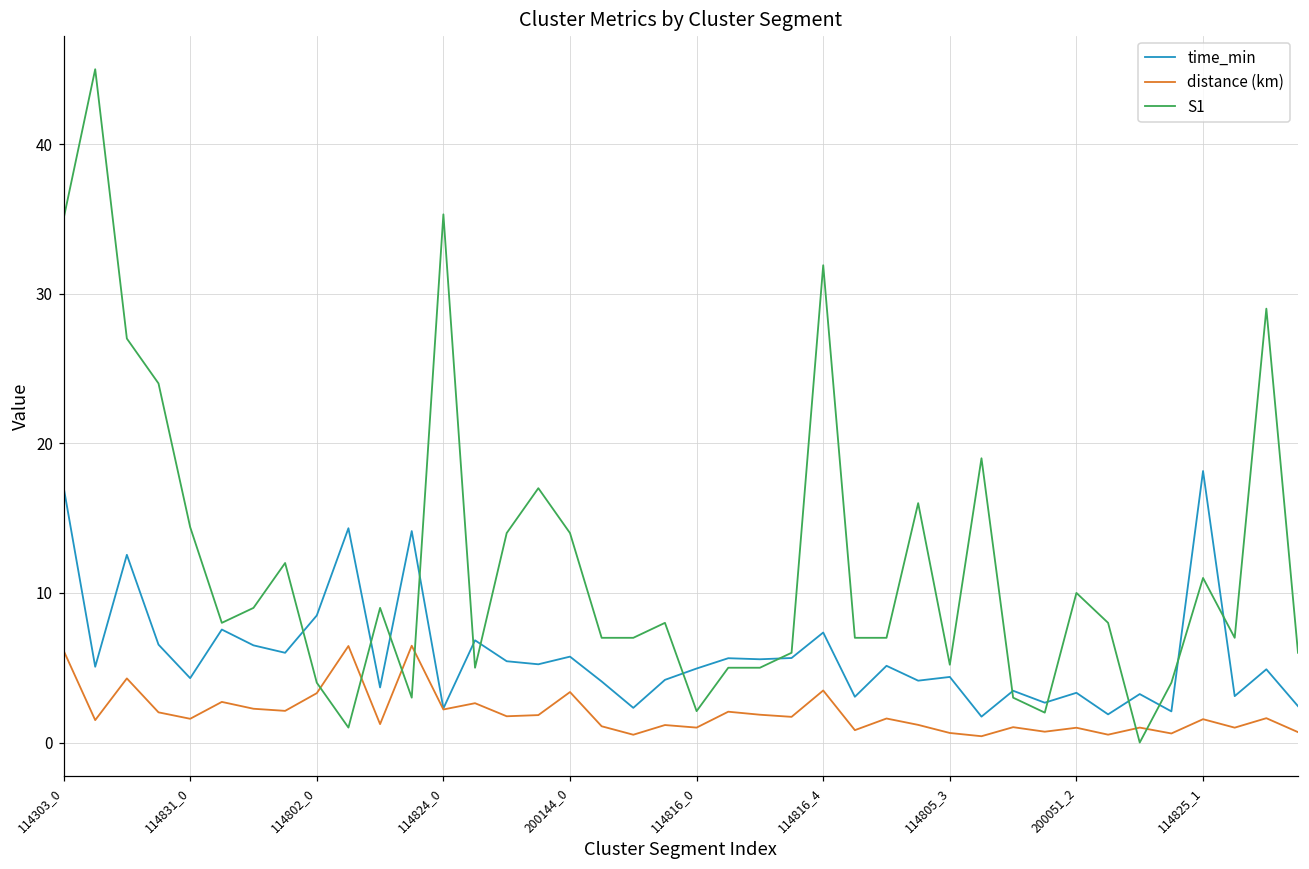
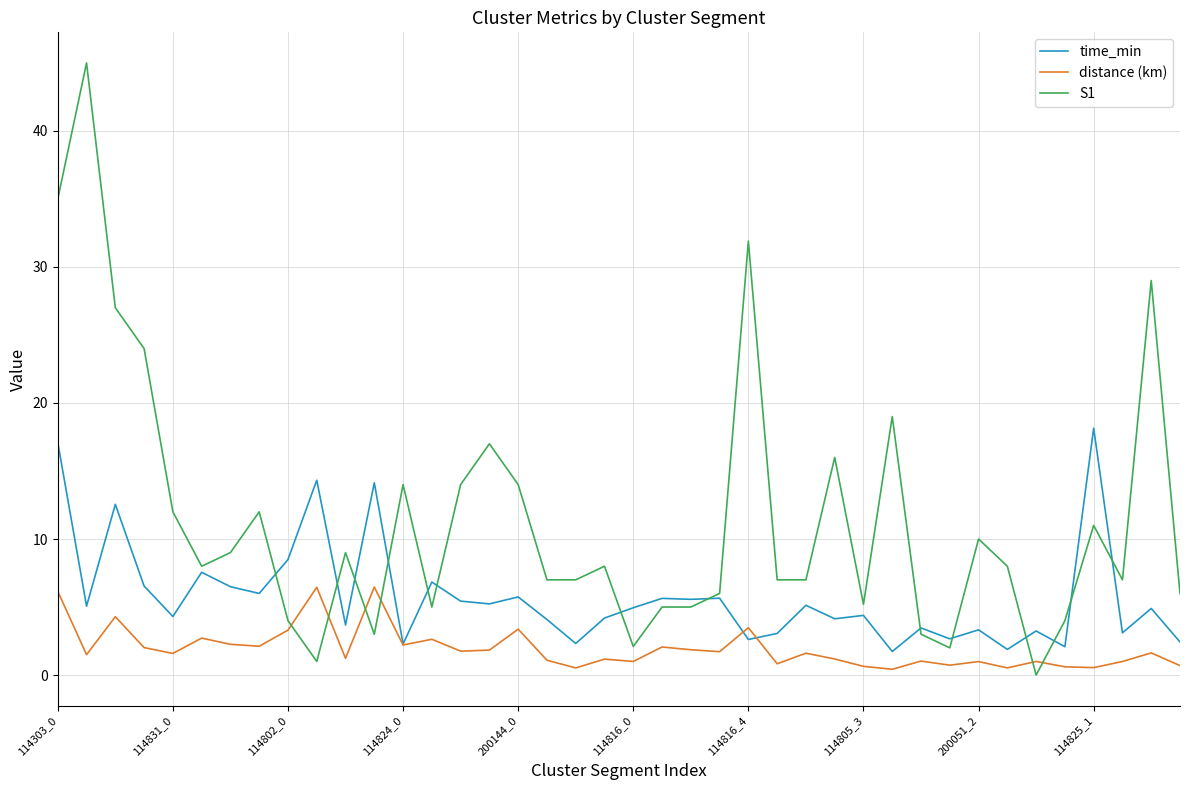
  {
    "time_min": {
      "114303_0": 17.1,
      "114831_0": 4.3,
      "114802_0": 8.5,
      "200144_0": 5.7,
      "114816_0": 4.9,
-     "114816_4": 7.4,
+     "114816_4": 2.6,
      "114805_3": 4.4,
      "200051_2": 3.3,
      "114825_1": 18.1
    },
    "distance (km)": {
      "114303_0": 6.2,
      "114831_0": 1.6,
      "114802_0": 3.3,
      "200144_0": 3.4,
      "114816_0": 1.0,
      "114816_4": 3.5,
      "114805_3": 0.6,
      "200051_2": 1.0,
-     "114825_1": 1.6
+     "114825_1": 0.5
    },
    "S1": {
      "114303_0": 35.0,
-     "114831_0": 14.4,
+     "114831_0": 12.0,
      "114802_0": 4.0,
-     "114824_0": 35.3,
+     "114824_0": 14.0,
      "200144_0": 14.0,
      "114816_0": 2.1,
      "114816_4": 31.9,
      "114805_3": 5.2,
      "200051_2": 10.0,
      "114825_1": 11.0
    }
  }
